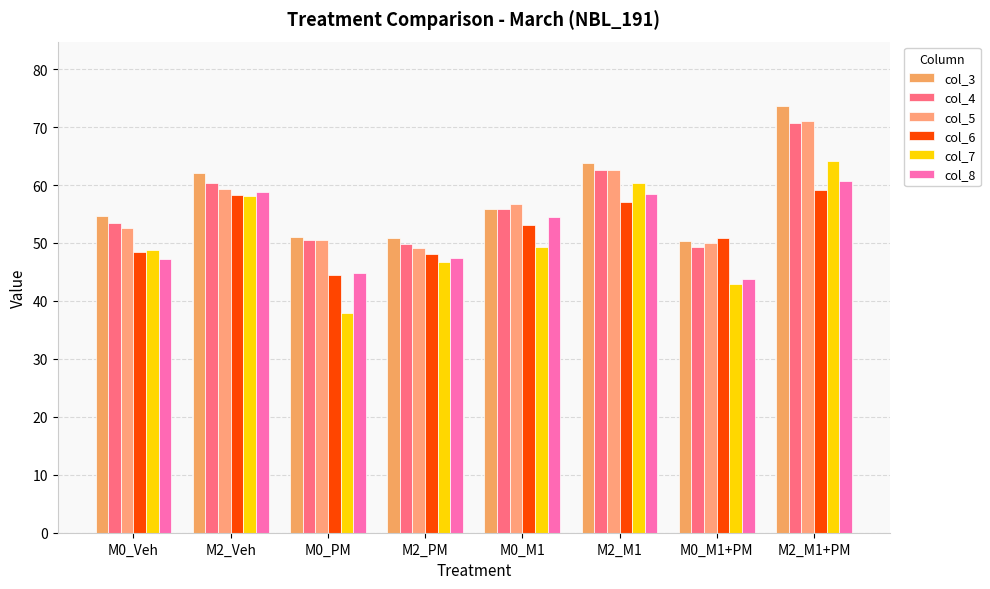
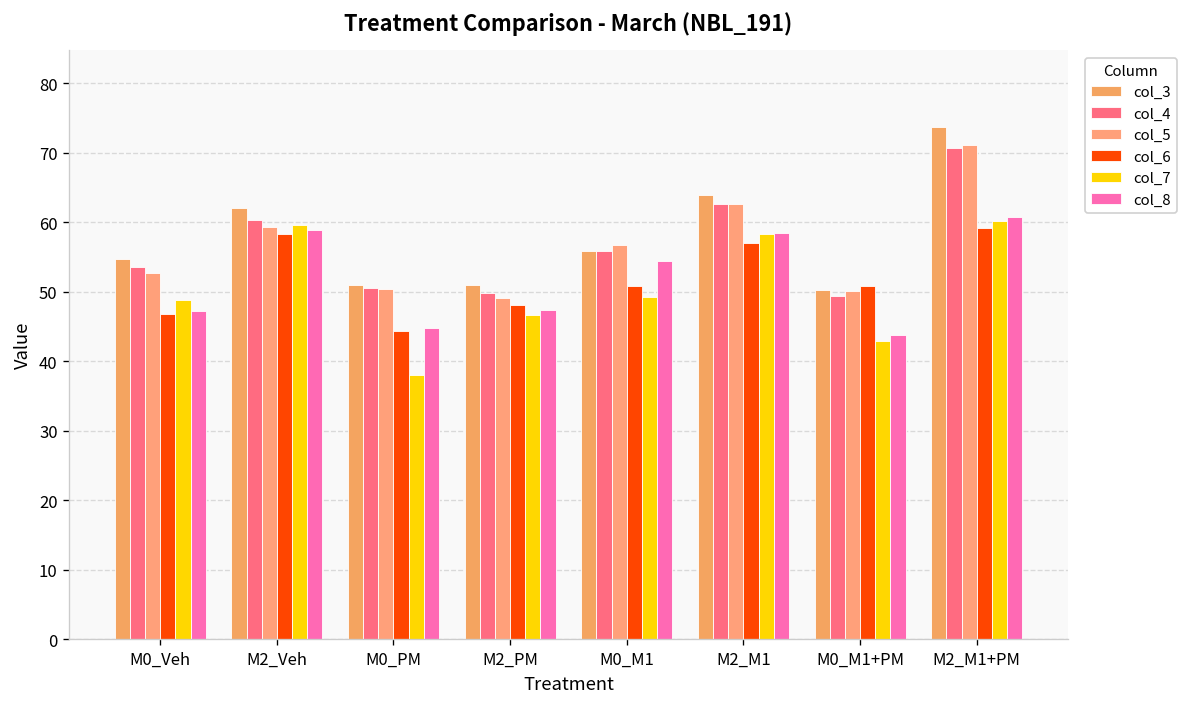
  {
    "col_6": {
-     "M0_Veh": 48,
+     "M0_Veh": 47,
      "M2_Veh": 58,
      "M0_PM": 44,
      "M2_PM": 48,
-     "M0_M1": 53,
+     "M0_M1": 51,
      "M2_M1": 57,
      "M0_M1+PM": 51,
      "M2_M1+PM": 59
    },
    "col_7": {
      "M0_Veh": 49,
-     "M2_Veh": 58,
+     "M2_Veh": 60,
      "M0_PM": 38,
      "M2_PM": 47,
      "M0_M1": 49,
-     "M2_M1": 60,
+     "M2_M1": 58,
      "M0_M1+PM": 43,
-     "M2_M1+PM": 64
+     "M2_M1+PM": 60
    }
  }
